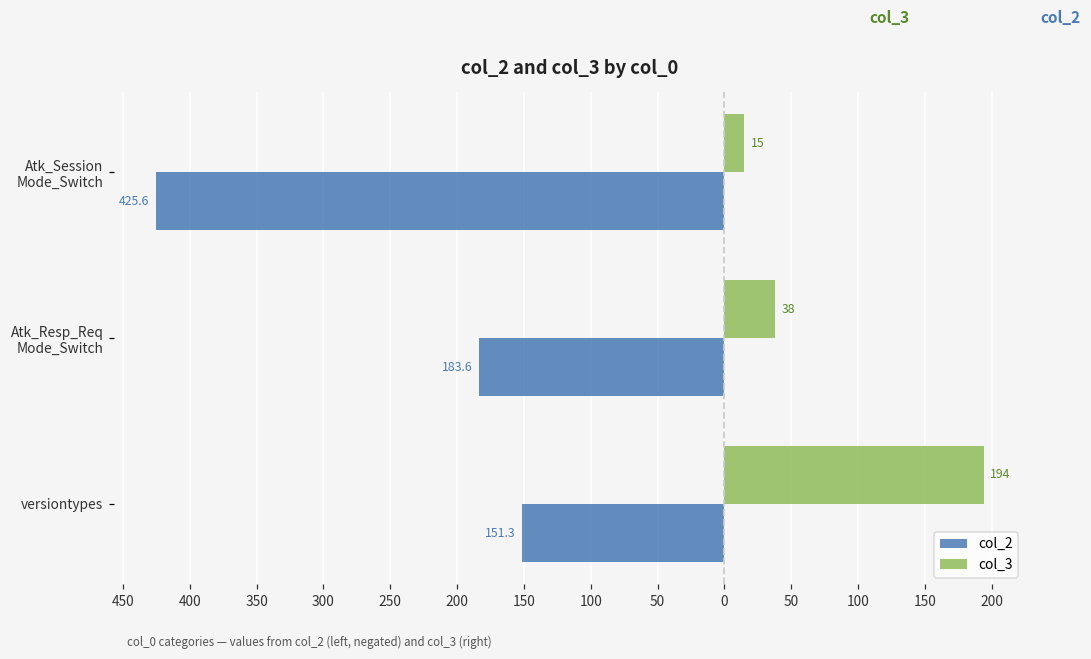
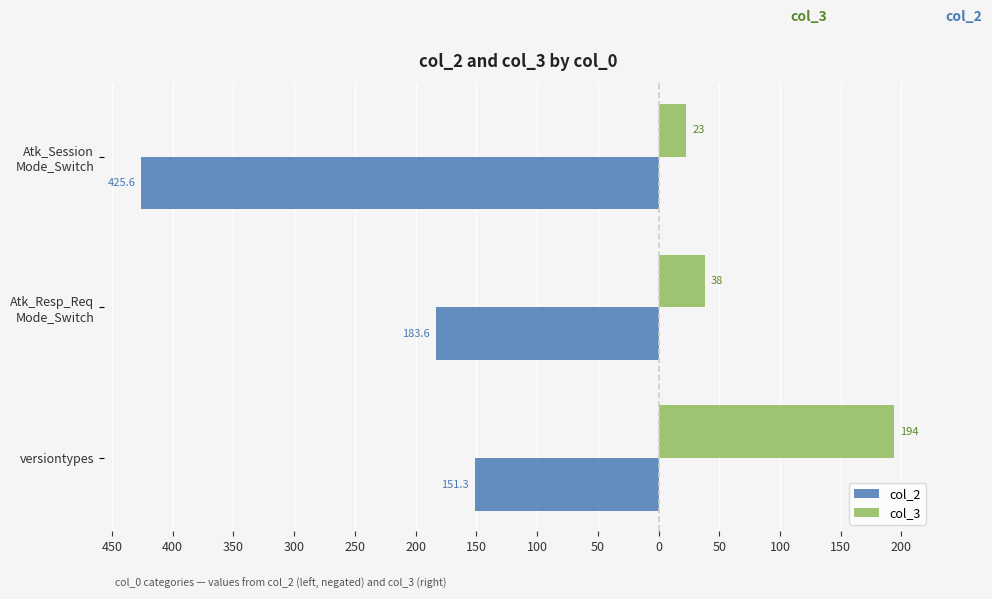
  {
    "col_3": {
-     "Atk_Session Mode_Switch": 15,
+     "Atk_Session Mode_Switch": 23,
      "Atk_Resp_Req Mode_Switch": 38,
      "versiontypes": 194
    }
  }
